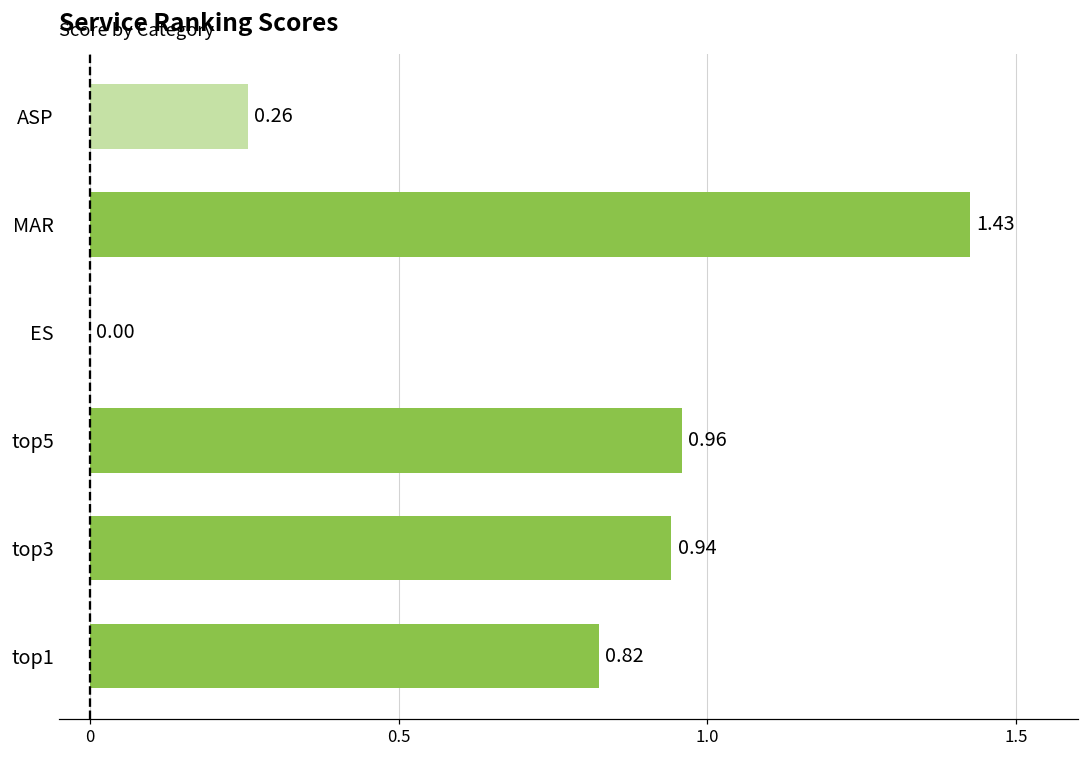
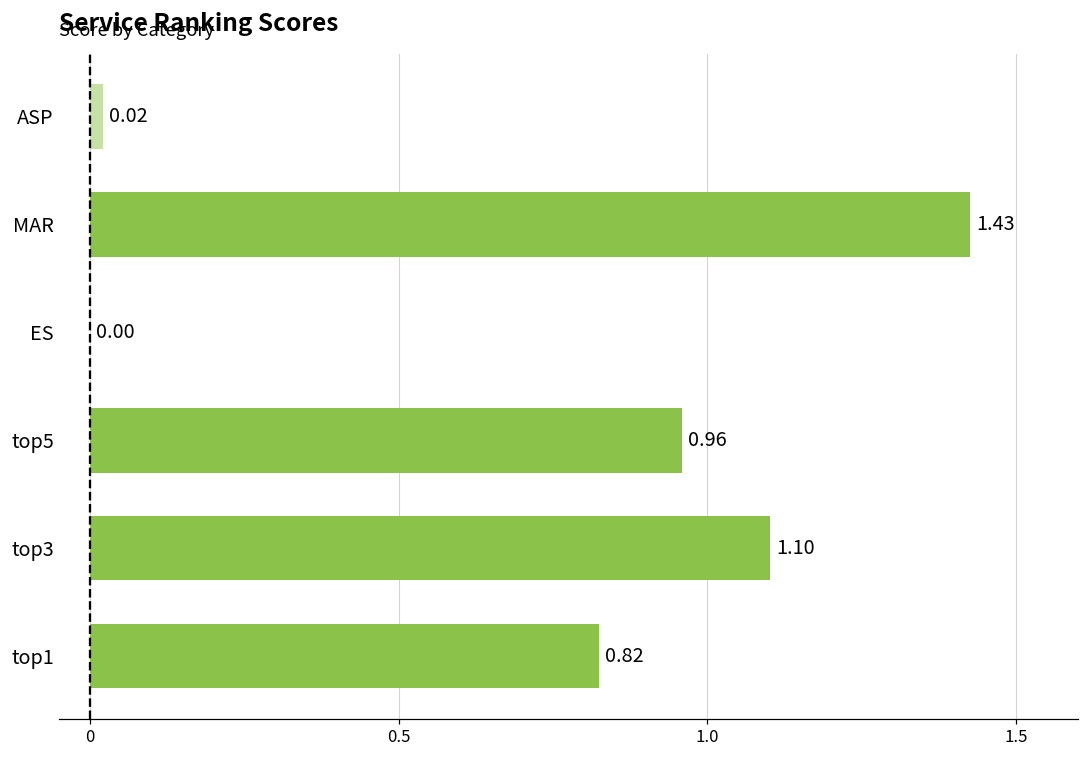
  {
-   "ASP": 0.26,
+   "ASP": 0.02,
    "MAR": 1.43,
    "ES": 0.00,
    "top5": 0.96,
-   "top3": 0.94,
+   "top3": 1.10,
    "top1": 0.82
  }
